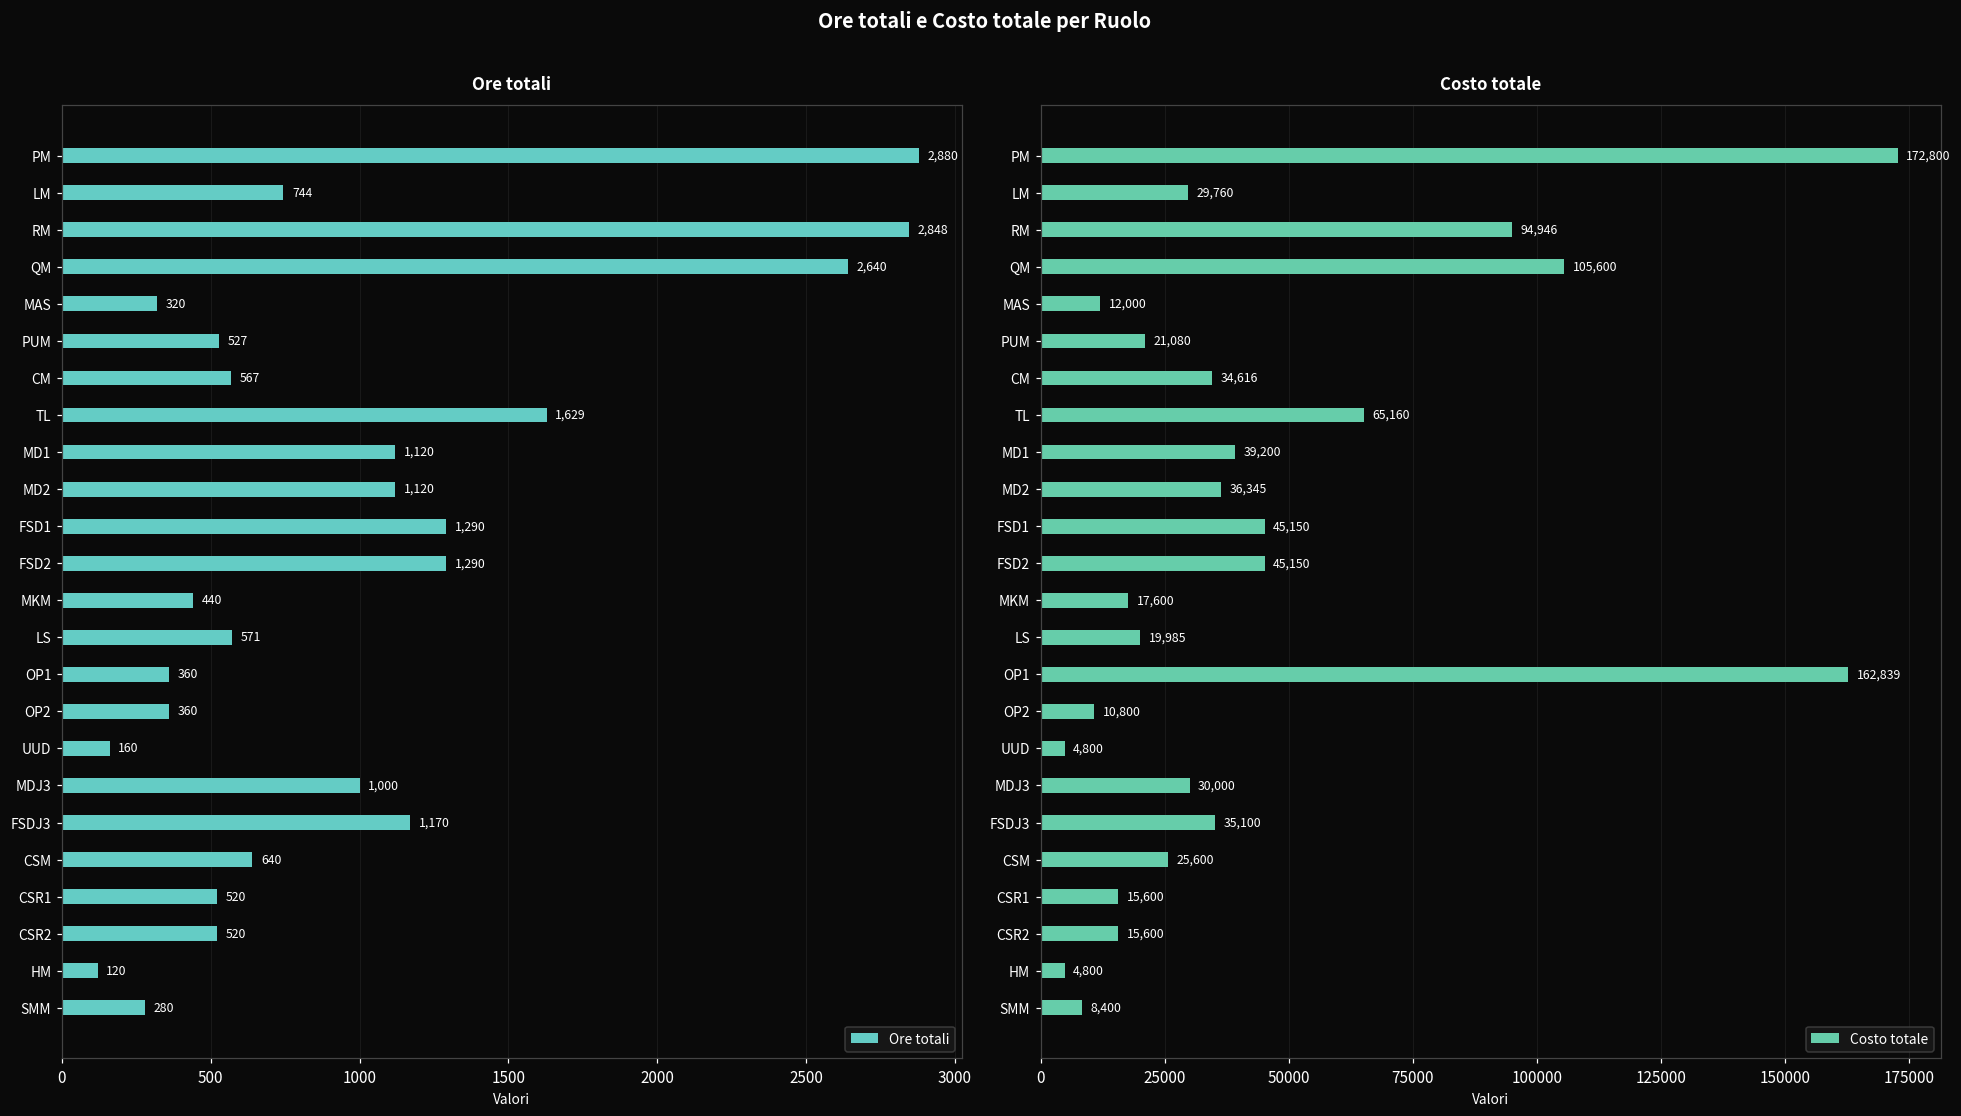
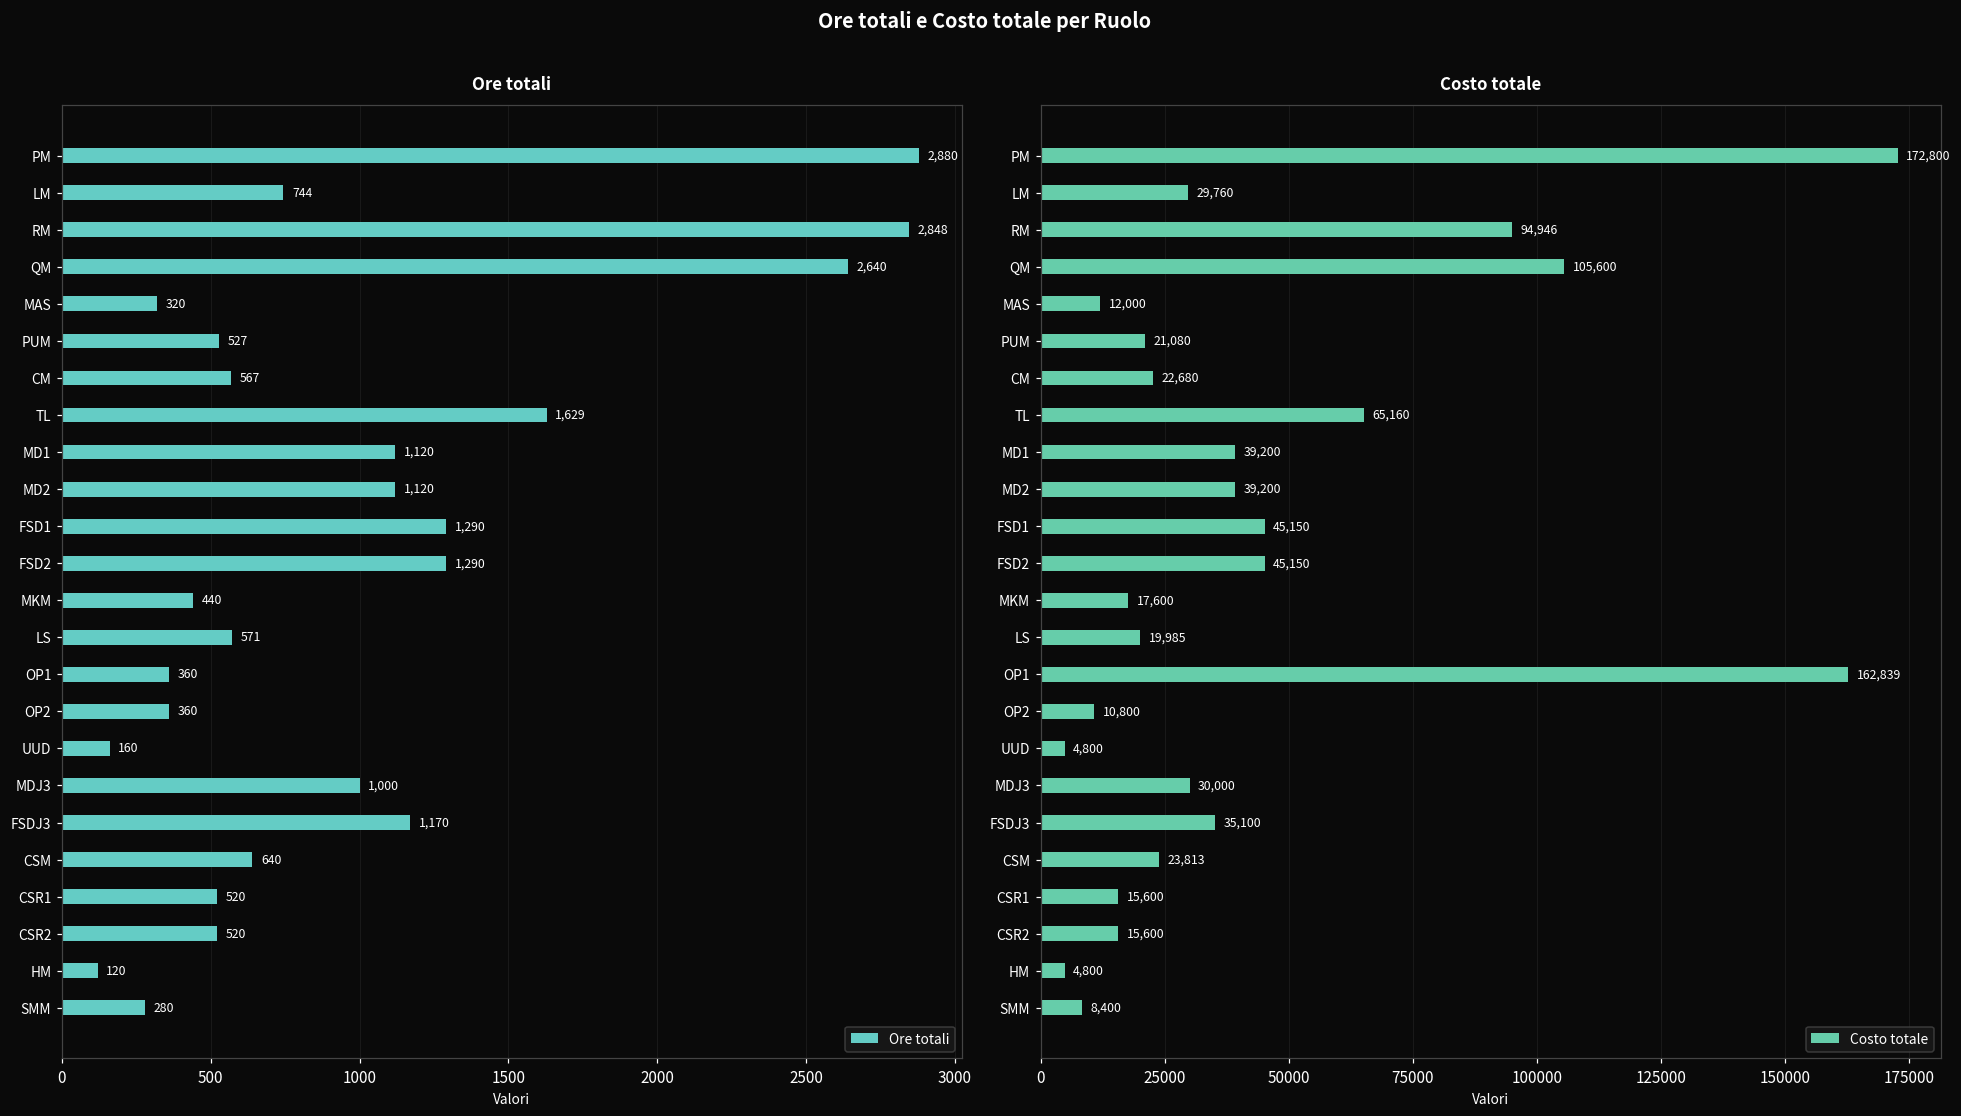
  {
    "Ore totali": {
      "PM": "2,880",
      "LM": "744",
      "RM": "2,848",
      "QM": "2,640",
      "MAS": "320",
      "PUM": "527",
      "CM": "567",
      "TL": "1,629",
      "MD1": "1,120",
      "MD2": "1,120",
      "FSD1": "1,290",
      "FSD2": "1,290",
      "MKM": "440",
      "LS": "571",
      "OP1": "360",
      "OP2": "360",
      "UUD": "160",
      "MDJ3": "1,000",
      "FSDJ3": "1,170",
      "CSM": "640",
      "CSR1": "520",
      "CSR2": "520",
      "HM": "120",
      "SMM": "280"
    },
    "Costo totale": {
      "PM": "172,800",
      "LM": "29,760",
      "RM": "94,946",
      "QM": "105,600",
      "MAS": "12,000",
      "PUM": "21,080",
-     "CM": "34,616",
+     "CM": "22,680",
      "TL": "65,160",
      "MD1": "39,200",
-     "MD2": "36,345",
+     "MD2": "39,200",
      "FSD1": "45,150",
      "FSD2": "45,150",
      "MKM": "17,600",
      "LS": "19,985",
      "OP1": "162,839",
      "OP2": "10,800",
      "UUD": "4,800",
      "MDJ3": "30,000",
      "FSDJ3": "35,100",
-     "CSM": "25,600",
+     "CSM": "23,813",
      "CSR1": "15,600",
      "CSR2": "15,600",
      "HM": "4,800",
      "SMM": "8,400"
    }
  }
